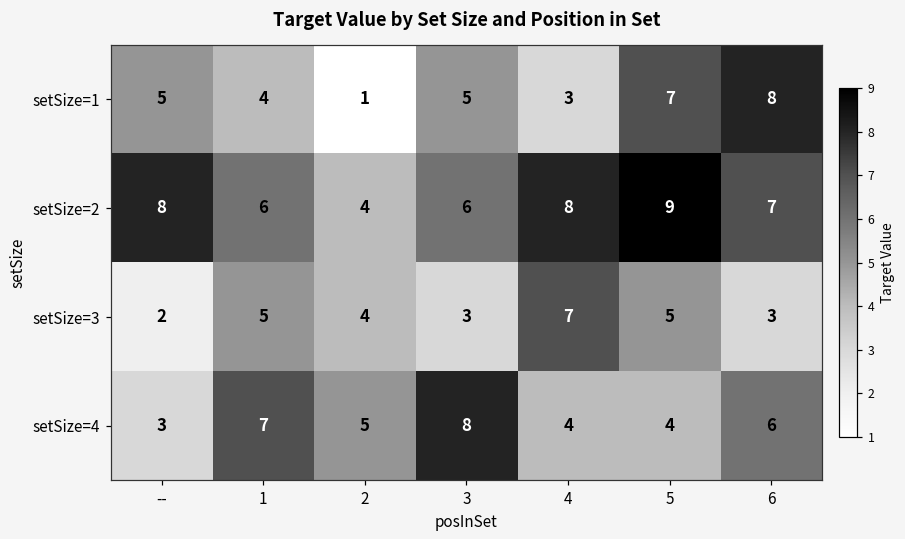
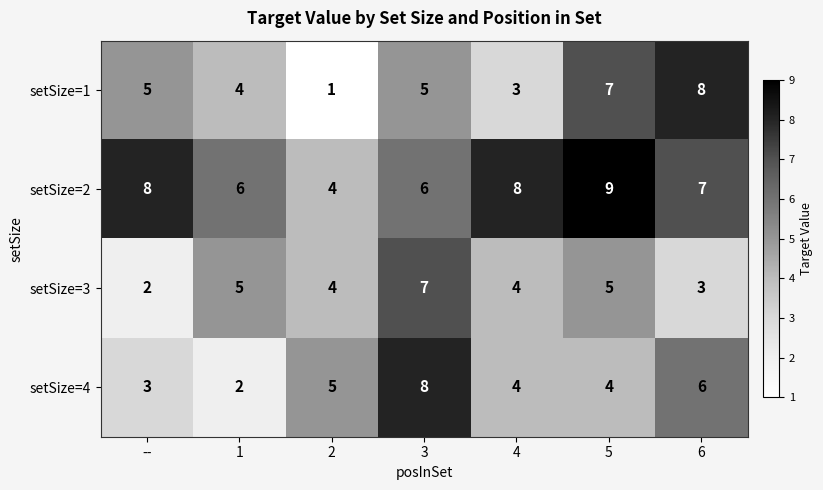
  {
    "setSize=1": {
      "--": 5,
      "1": 4,
      "2": 1,
      "3": 5,
      "4": 3,
      "5": 7,
      "6": 8
    },
    "setSize=2": {
      "--": 8,
      "1": 6,
      "2": 4,
      "3": 6,
      "4": 8,
      "5": 9,
      "6": 7
    },
    "setSize=3": {
      "--": 2,
      "1": 5,
      "2": 4,
-     "3": 3,
-     "4": 7,
+     "3": 7,
+     "4": 4,
      "5": 5,
      "6": 3
    },
    "setSize=4": {
      "--": 3,
-     "1": 7,
+     "1": 2,
      "2": 5,
      "3": 8,
      "4": 4,
      "5": 4,
      "6": 6
    }
  }
